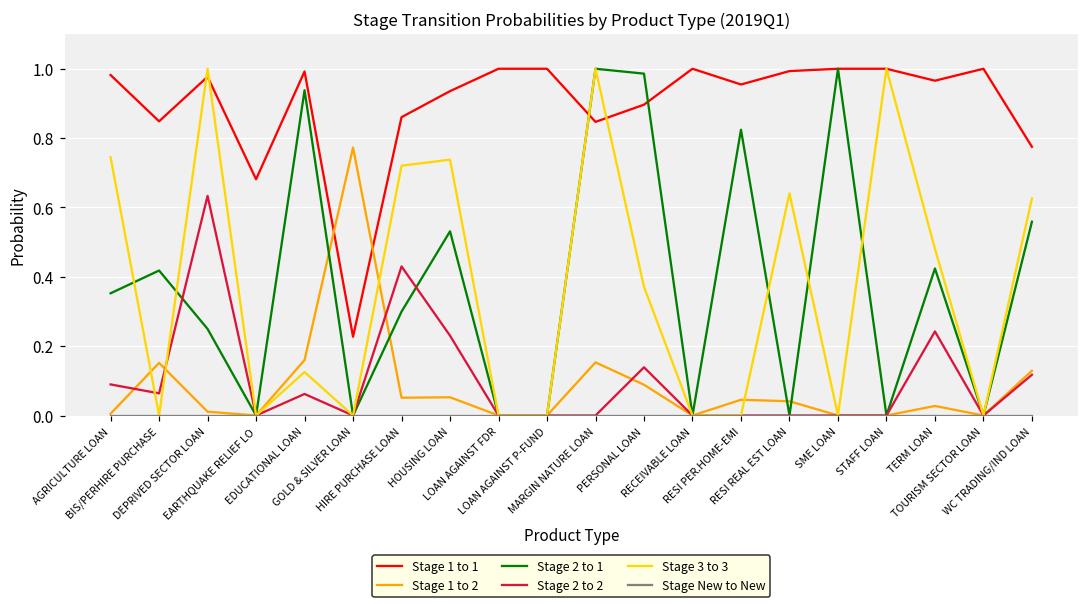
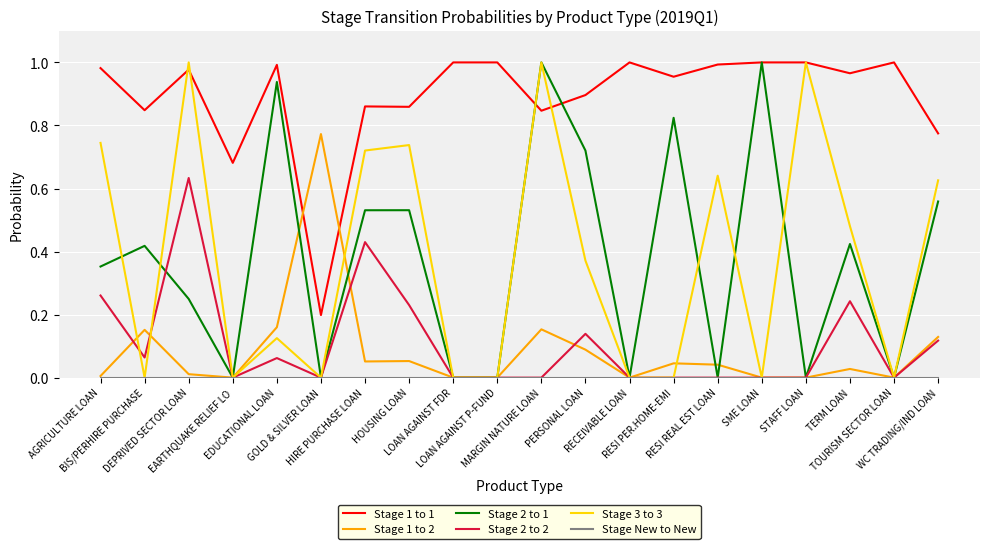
  {
    "Stage 1 to 1": {
      "AGRICULTURE LOAN": 0.98,
      "BIS/PERHIRE PURCHASE": 0.85,
      "DEPRIVED SECTOR LOAN": 0.98,
      "EARTHQUAKE RELIEF LO": 0.68,
      "EDUCATIONAL LOAN": 0.99,
-     "GOLD & SILVER LOAN": 0.23,
+     "GOLD & SILVER LOAN": 0.20,
      "HIRE PURCHASE LOAN": 0.86,
-     "HOUSING LOAN": 0.94,
+     "HOUSING LOAN": 0.86,
      "LOAN AGAINST FDR": 1.00,
      "LOAN AGAINST P-FUND": 1.00,
      "MARGIN NATURE LOAN": 0.85,
      "PERSONAL LOAN": 0.90,
      "RECEIVABLE LOAN": 1.00,
      "RESI PER.HOME-EMI": 0.95,
      "RESI REAL EST LOAN": 0.99,
      "TERM LOAN": 0.97,
      "TOURISM SECTOR LOAN": 1.00,
      "WC TRADING/IND LOAN": 0.77
    },
    "Stage 2 to 1": {
      "AGRICULTURE LOAN": 0.35,
      "BIS/PERHIRE PURCHASE": 0.42,
      "DEPRIVED SECTOR LOAN": 0.25,
      "EDUCATIONAL LOAN": 0.94,
-     "HIRE PURCHASE LOAN": 0.30,
+     "HIRE PURCHASE LOAN": 0.53,
      "HOUSING LOAN": 0.53,
-     "PERSONAL LOAN": 0.99,
+     "PERSONAL LOAN": 0.72,
      "RESI PER.HOME-EMI": 0.82,
      "TERM LOAN": 0.42,
      "WC TRADING/IND LOAN": 0.56
    },
    "Stage 2 to 2": {
-     "AGRICULTURE LOAN": 0.09,
+     "AGRICULTURE LOAN": 0.26,
      "BIS/PERHIRE PURCHASE": 0.06,
      "DEPRIVED SECTOR LOAN": 0.63,
      "EDUCATIONAL LOAN": 0.06,
      "HIRE PURCHASE LOAN": 0.43,
      "HOUSING LOAN": 0.23,
      "PERSONAL LOAN": 0.14,
      "TERM LOAN": 0.24,
      "WC TRADING/IND LOAN": 0.12
    },
    "Stage New to New": {
      "DEPRIVED SECTOR LOAN": 0.00,
      "EDUCATIONAL LOAN": 0.00,
      "HIRE PURCHASE LOAN": 0.00,
      "HOUSING LOAN": 0.00,
      "PERSONAL LOAN": 0.00,
      "TERM LOAN": 0.00,
      "WC TRADING/IND LOAN": 0.00
    }
  }
